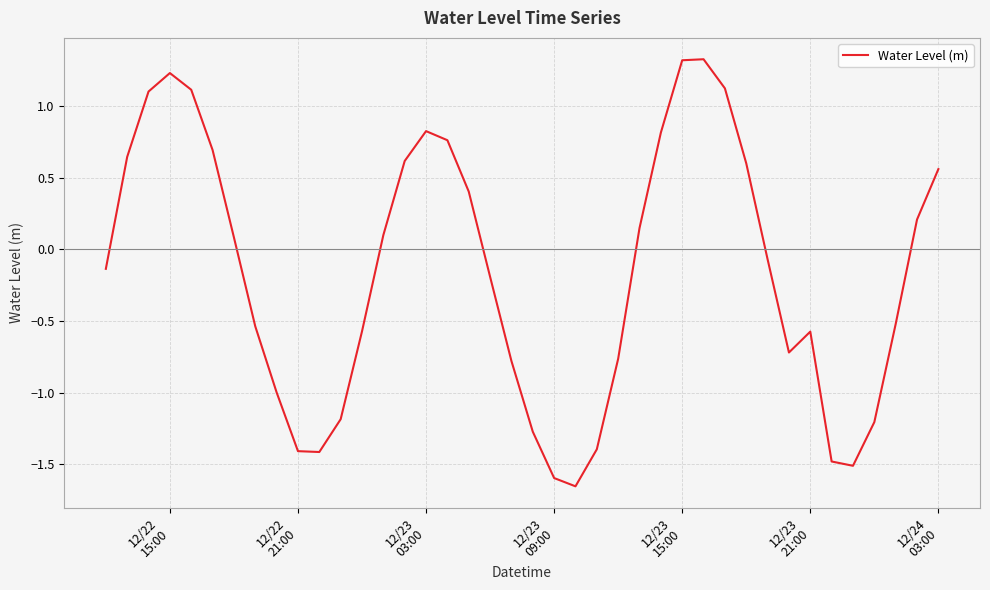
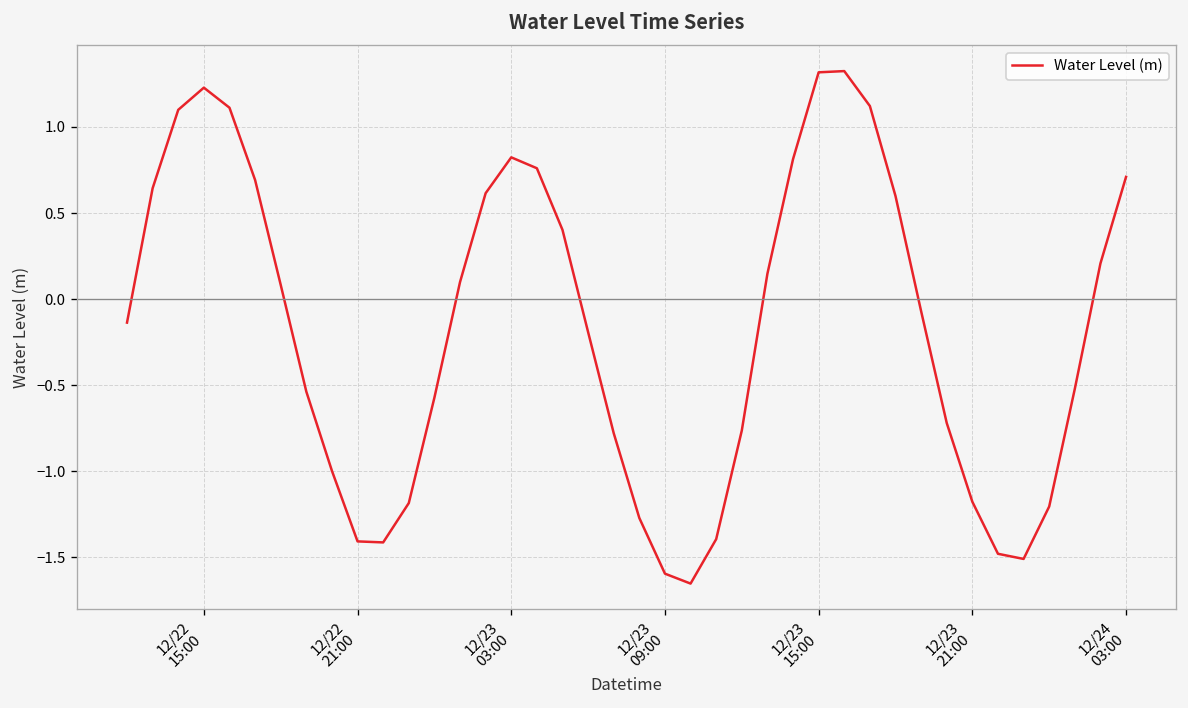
  {
    "12/22 15:00": 1.23,
    "12/22 21:00": -1.41,
    "12/23 03:00": 0.82,
    "12/23 09:00": -1.59,
    "12/23 15:00": 1.32,
-   "12/23 21:00": -0.57,
-   "12/24 03:00": 0.56
+   "12/23 21:00": -1.18,
+   "12/24 03:00": 0.71
  }
